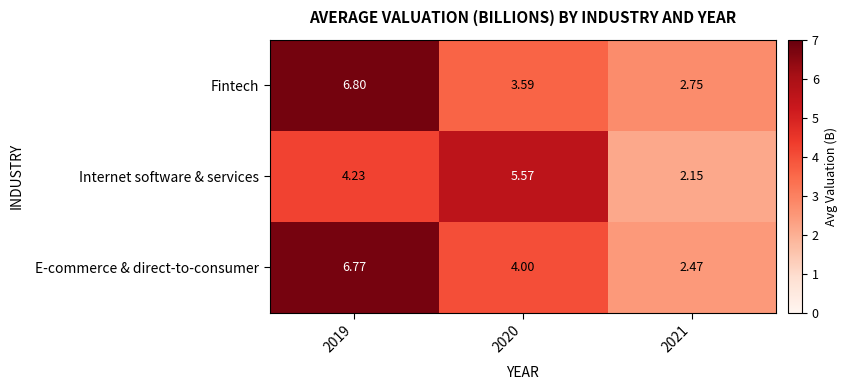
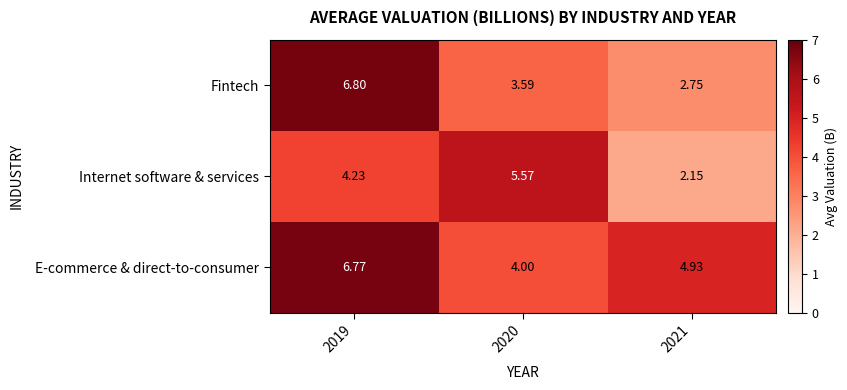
  {
    "Fintech": {
      "2019": 6.80,
      "2020": 3.59,
      "2021": 2.75
    },
    "Internet software & services": {
      "2019": 4.23,
      "2020": 5.57,
      "2021": 2.15
    },
    "E-commerce & direct-to-consumer": {
      "2019": 6.77,
      "2020": 4.00,
-     "2021": 2.47
+     "2021": 4.93
    }
  }
